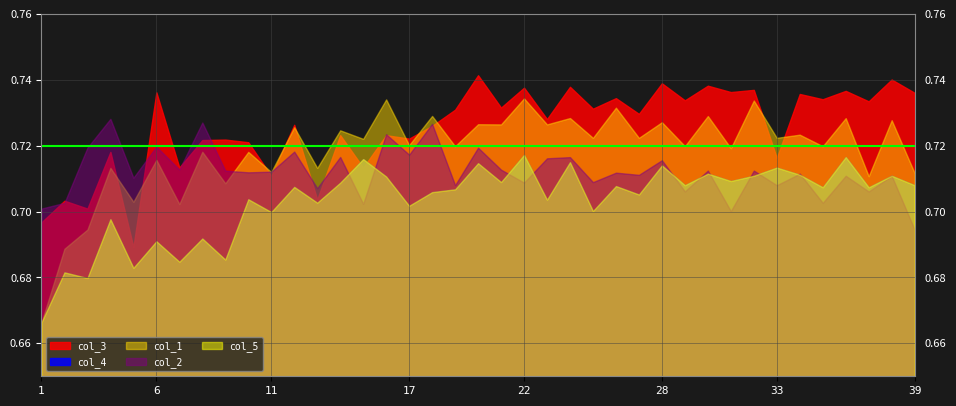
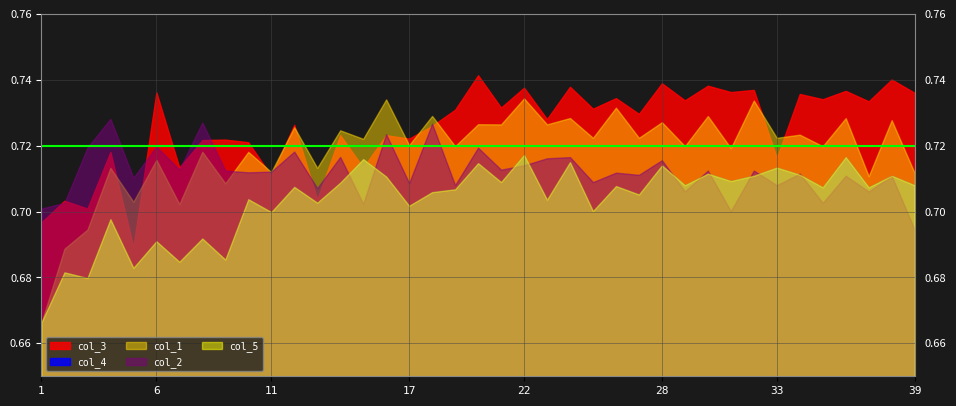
  {
    "col_3": {
      "1": 0.697,
      "6": 0.736,
      "11": 0.711,
      "17": 0.722,
      "22": 0.738,
      "28": 0.739,
      "33": 0.716,
      "39": 0.736
    },
    "col_2": {
      "1": 0.701,
      "6": 0.720,
-     "17": 0.717,
-     "22": 0.709,
+     "17": 0.709,
+     "22": 0.714,
      "28": 0.716,
      "33": 0.708,
      "39": 0.694
    }
  }
